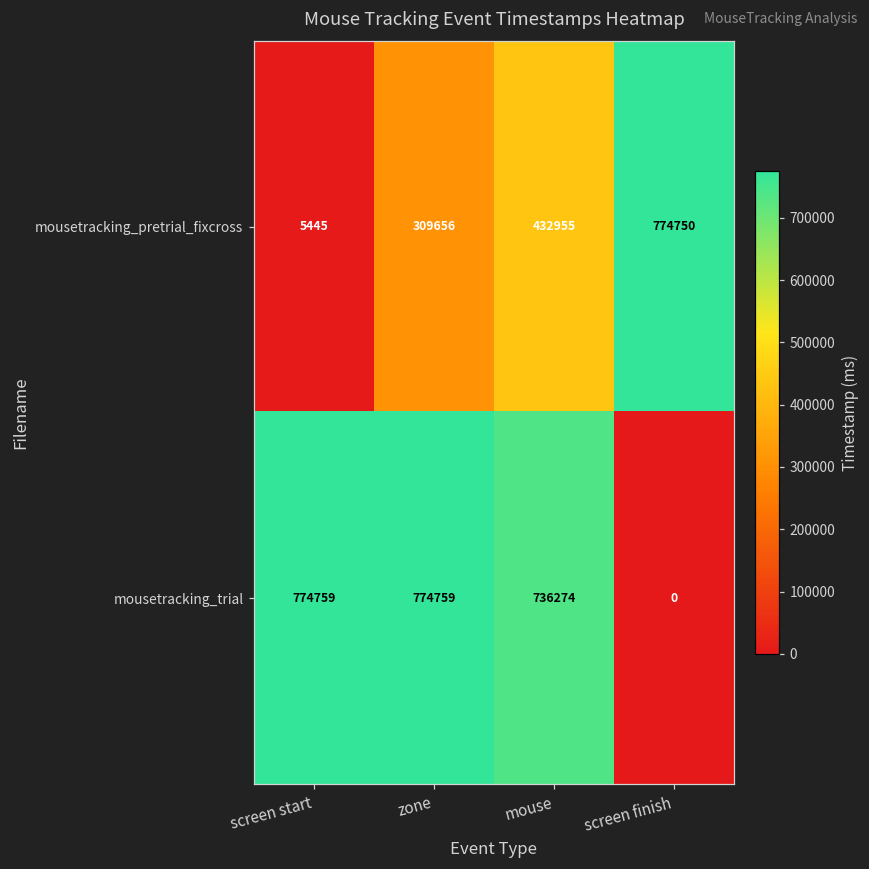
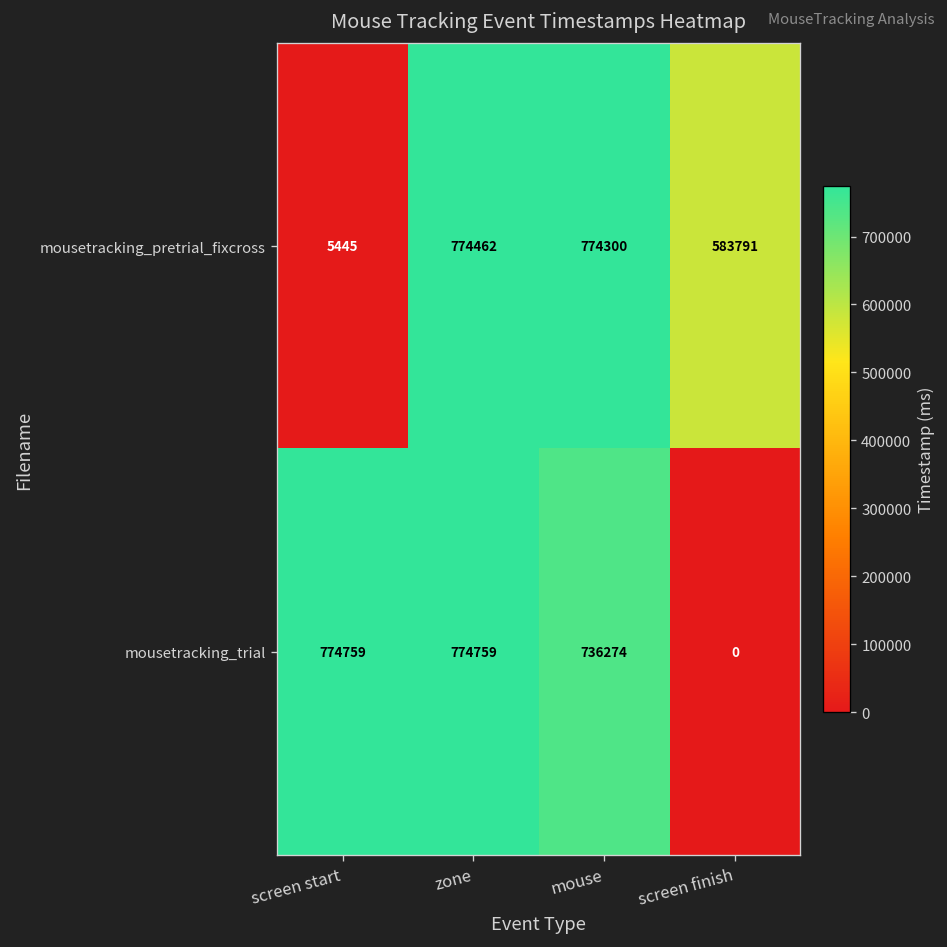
  {
    "mousetracking_pretrial_fixcross": {
      "screen start": 5445,
-     "zone": 309656,
-     "mouse": 432955,
-     "screen finish": 774750
+     "zone": 774462,
+     "mouse": 774300,
+     "screen finish": 583791
    },
    "mousetracking_trial": {
      "screen start": 774759,
      "zone": 774759,
      "mouse": 736274,
      "screen finish": 0
    }
  }
